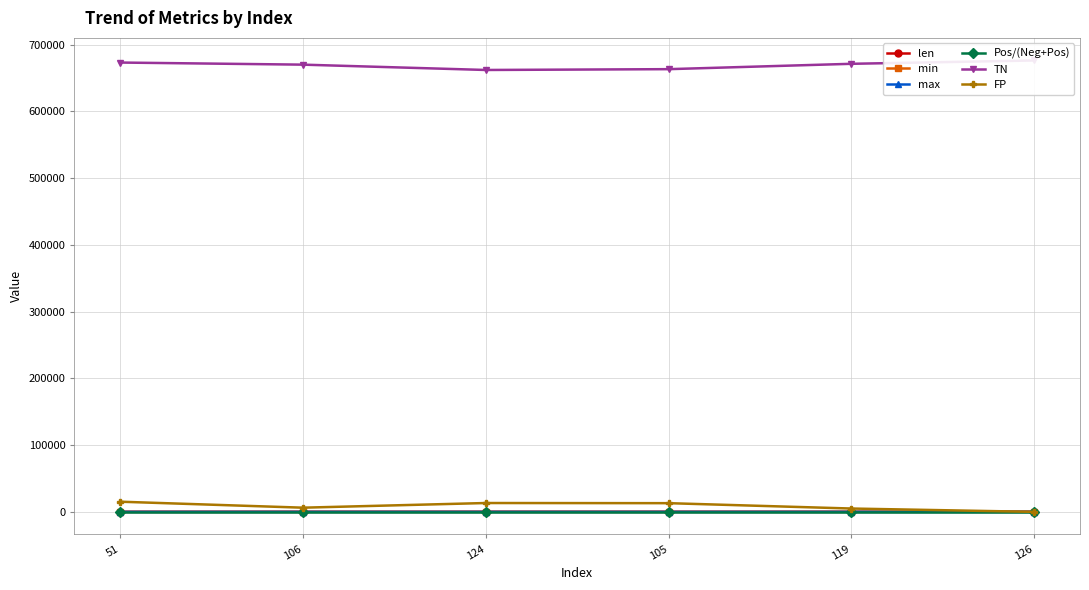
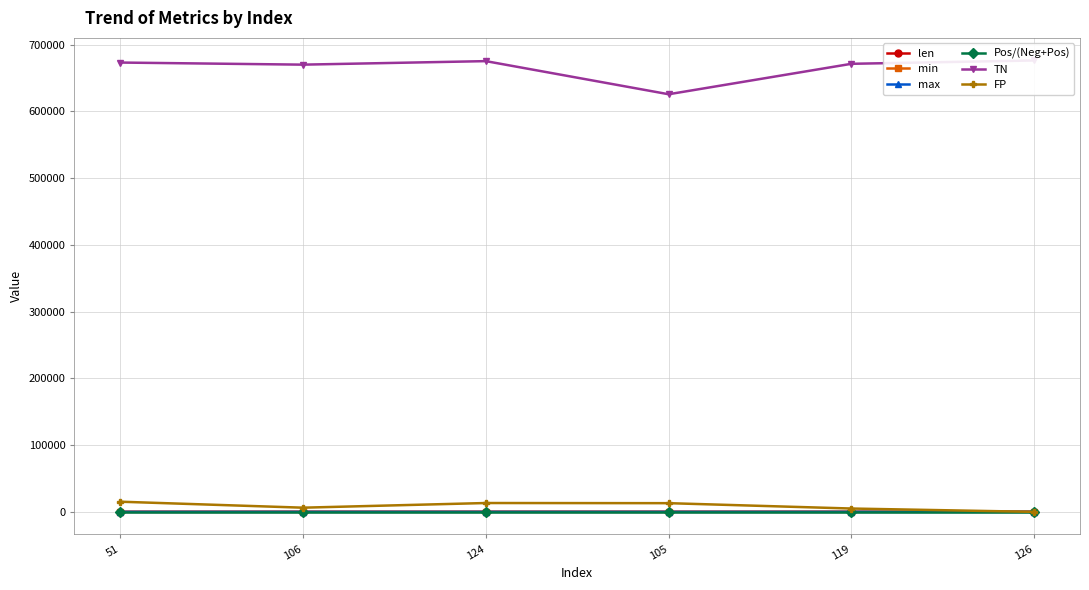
  {
    "Pos/(Neg+Pos)": {
      "51": 0,
      "106": 0,
      "124": 0,
      "105": 0,
      "119": 0
    },
    "TN": {
      "51": 670000,
      "106": 670000,
-     "124": 660000,
-     "105": 660000,
+     "124": 680000,
+     "105": 630000,
      "119": 670000
    },
    "FP": {
      "51": 20000,
      "106": 10000,
      "124": 10000,
      "105": 10000,
      "119": 10000
    }
  }
